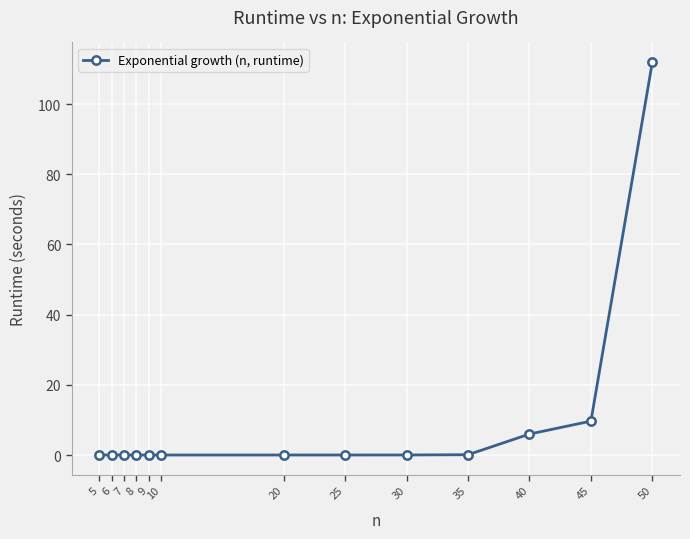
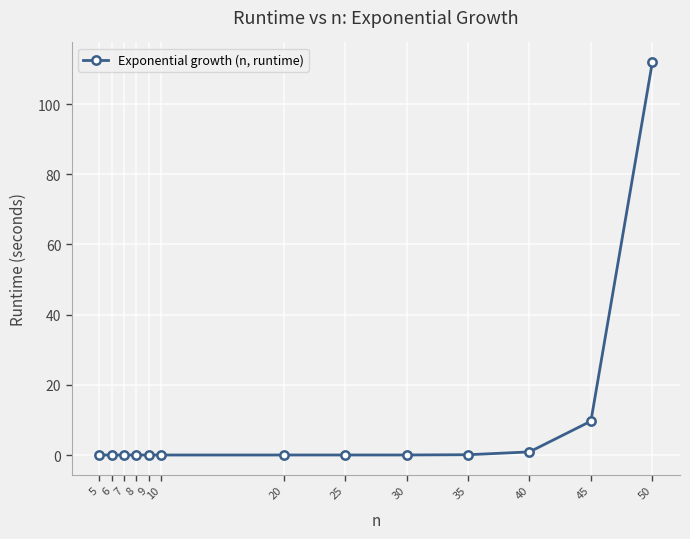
  {
    "5": 0,
    "6": 0,
    "7": 0,
    "8": 0,
    "9": 0,
    "10": 0,
    "20": 0,
    "25": 0,
    "30": 0,
    "35": 0,
-   "40": 6,
+   "40": 1,
    "45": 10,
    "50": 112
  }
